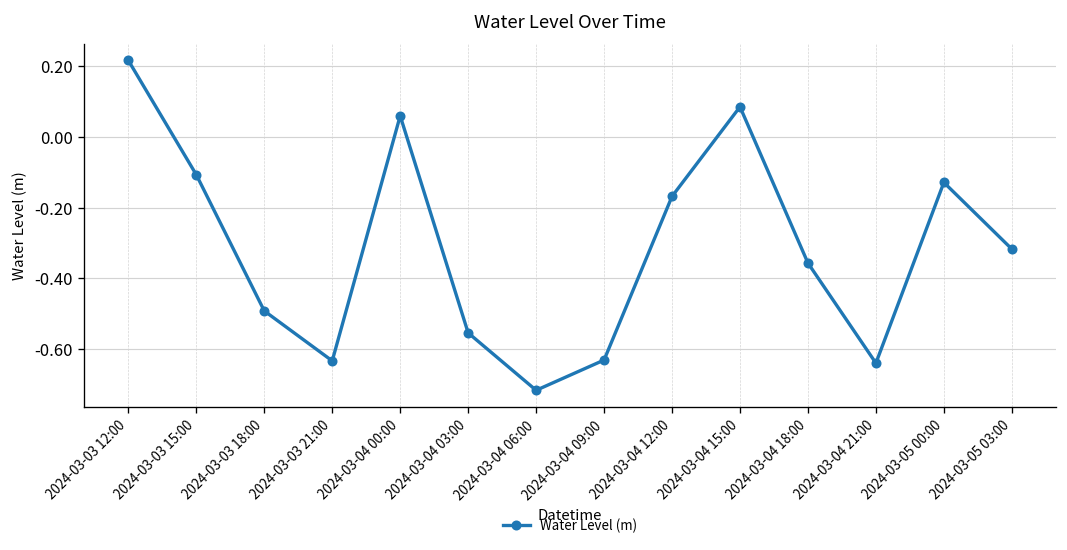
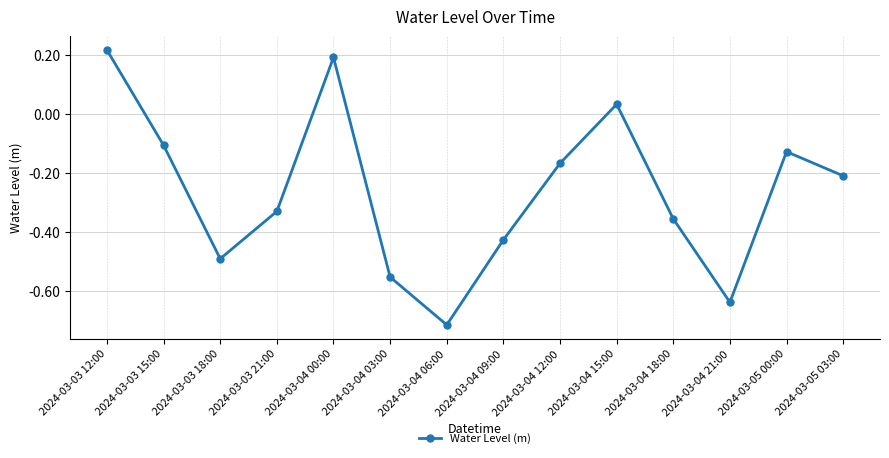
  {
    "2024-03-03 12:00": 0.22,
    "2024-03-03 15:00": -0.11,
    "2024-03-03 18:00": -0.49,
-   "2024-03-03 21:00": -0.63,
-   "2024-03-04 00:00": 0.06,
+   "2024-03-03 21:00": -0.33,
+   "2024-03-04 00:00": 0.19,
    "2024-03-04 03:00": -0.55,
    "2024-03-04 06:00": -0.72,
-   "2024-03-04 09:00": -0.63,
+   "2024-03-04 09:00": -0.43,
    "2024-03-04 12:00": -0.17,
-   "2024-03-04 15:00": 0.09,
+   "2024-03-04 15:00": 0.03,
    "2024-03-04 18:00": -0.36,
    "2024-03-04 21:00": -0.64,
    "2024-03-05 00:00": -0.13,
-   "2024-03-05 03:00": -0.32
+   "2024-03-05 03:00": -0.21
  }
